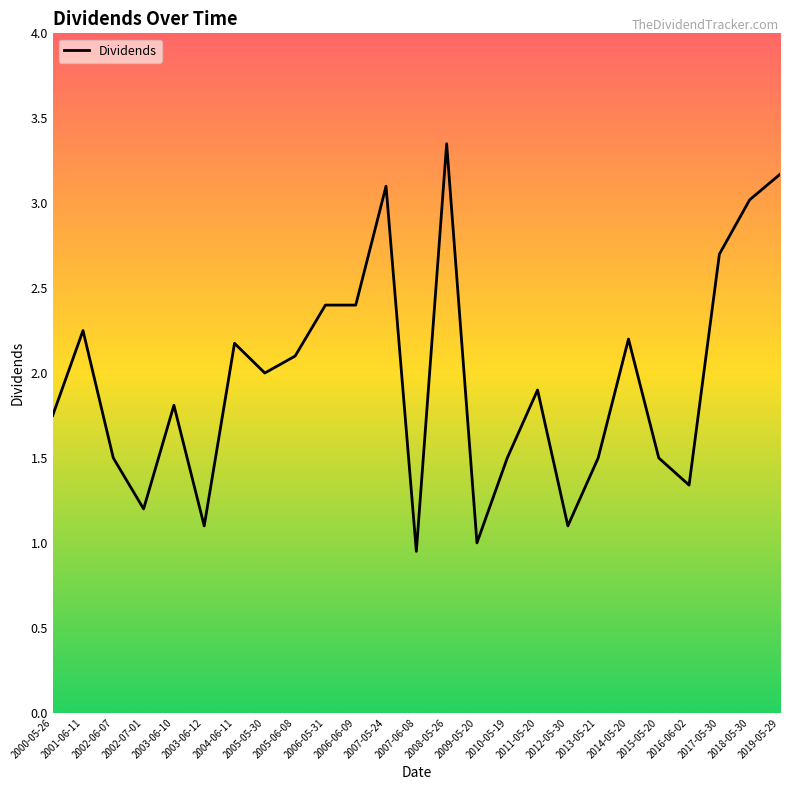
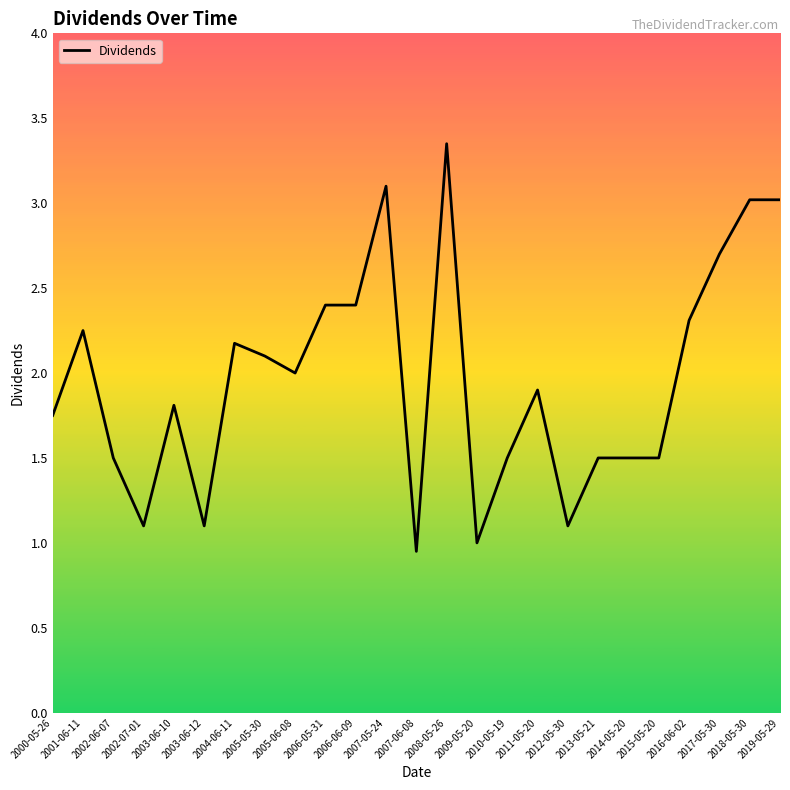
  {
    "2000-05-26": 1.75,
    "2001-06-11": 2.25,
    "2002-06-07": 1.50,
-   "2002-07-01": 1.2,
+   "2002-07-01": 1.1,
    "2003-06-10": 1.81,
    "2003-06-12": 1.10,
    "2004-06-11": 2.18,
-   "2005-05-30": 2.0,
-   "2005-06-08": 2.1,
+   "2005-05-30": 2.1,
+   "2005-06-08": 2.0,
    "2006-05-31": 2.40,
    "2006-06-09": 2.40,
    "2007-05-24": 3.10,
    "2007-06-08": 0.95,
    "2008-05-26": 3.35,
    "2009-05-20": 1.00,
    "2010-05-19": 1.50,
    "2011-05-20": 1.90,
    "2012-05-30": 1.10,
    "2013-05-21": 1.50,
-   "2014-05-20": 2.2,
+   "2014-05-20": 1.5,
    "2015-05-20": 1.50,
-   "2016-06-02": 1.34,
+   "2016-06-02": 2.31,
    "2017-05-30": 2.70,
    "2018-05-30": 3.02,
-   "2019-05-29": 3.17
+   "2019-05-29": 3.02
  }
